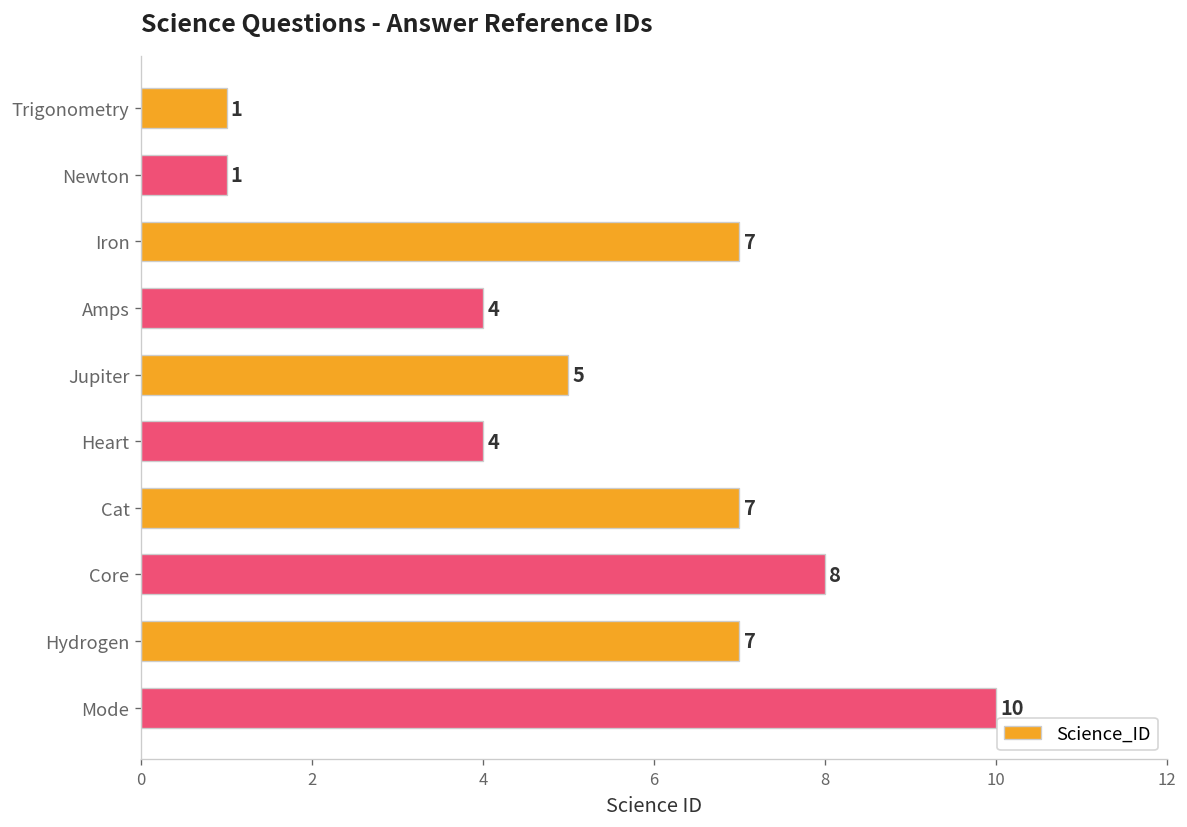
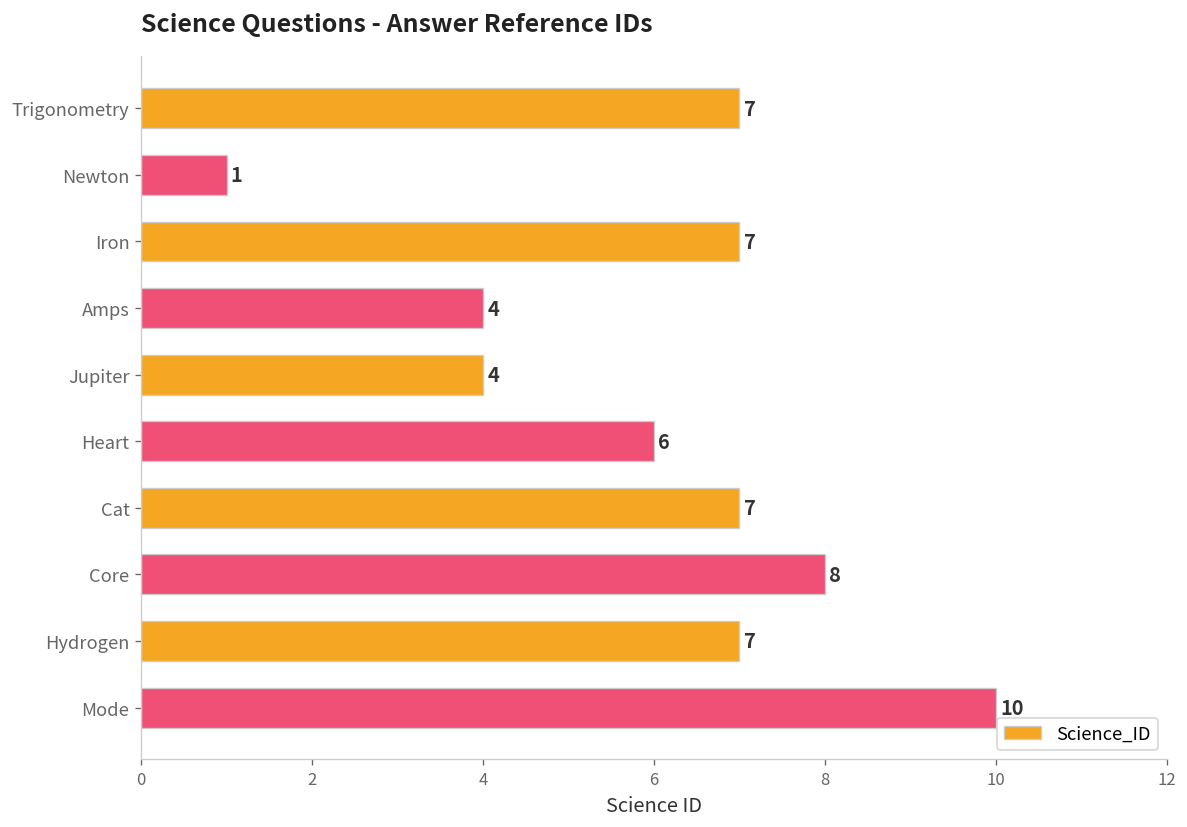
  {
-   "Trigonometry": 1,
+   "Trigonometry": 7,
    "Newton": 1,
    "Iron": 7,
    "Amps": 4,
-   "Jupiter": 5,
-   "Heart": 4,
+   "Jupiter": 4,
+   "Heart": 6,
    "Cat": 7,
    "Core": 8,
    "Hydrogen": 7
  }
